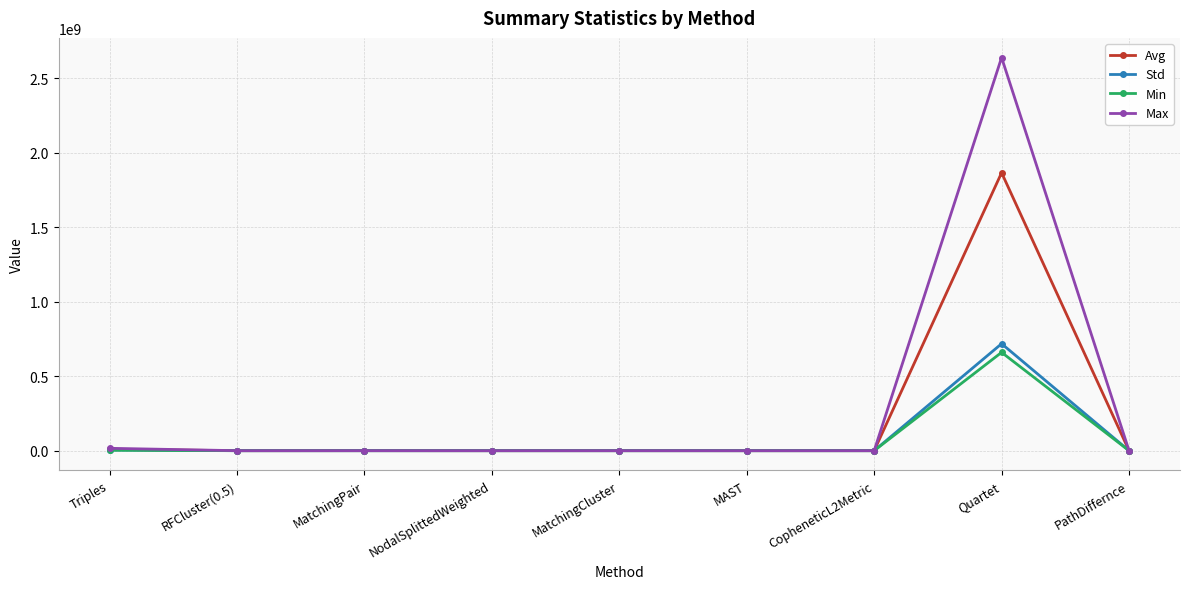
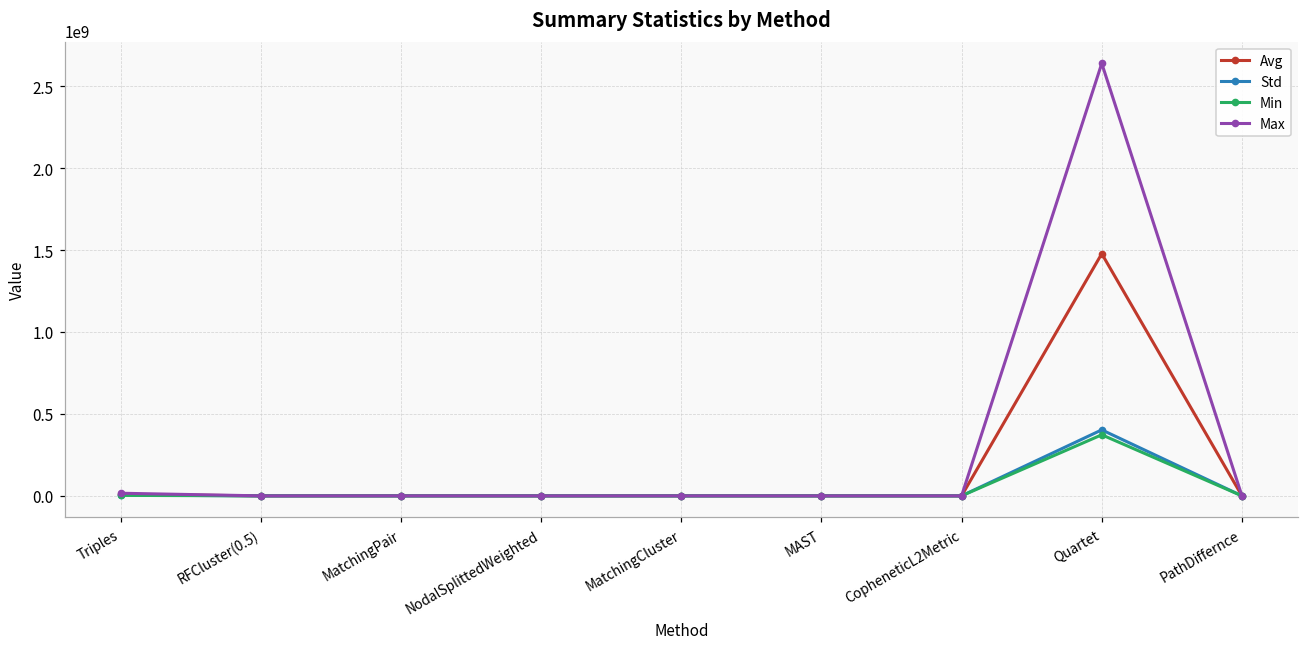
  {
    "Avg": {
-     "Quartet": 1870000000
+     "Quartet": 1480000000
    },
    "Std": {
-     "Quartet": 720000000
+     "Quartet": 400000000
    },
    "Min": {
-     "Quartet": 660000000
+     "Quartet": 370000000
    },
    "Max": {
      "Quartet": 2640000000
    }
  }
